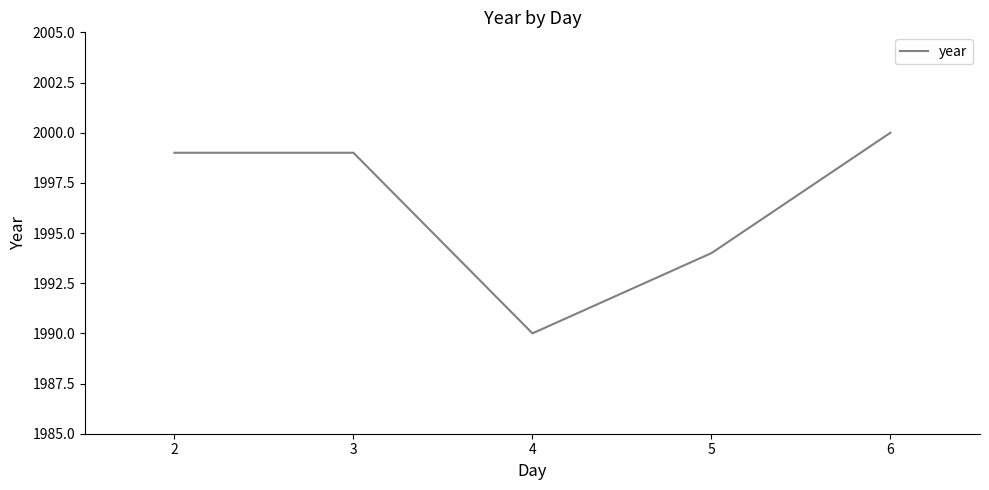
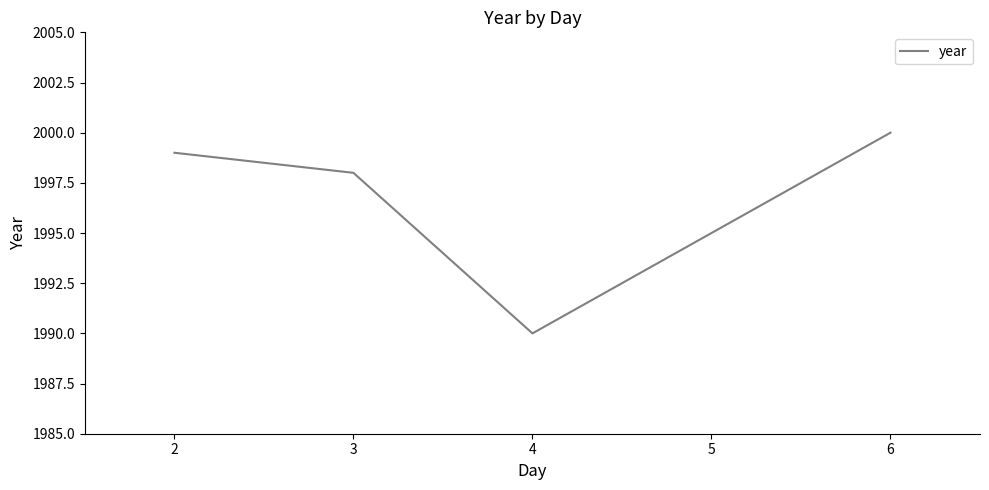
  {
    "2": 1999,
-   "3": 1999,
+   "3": 1998,
    "4": 1990,
-   "5": 1994,
+   "5": 1995,
    "6": 2000
  }
